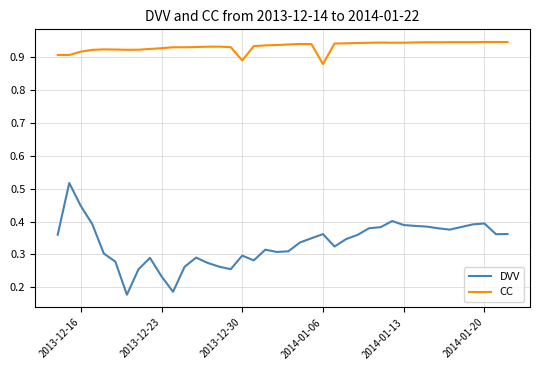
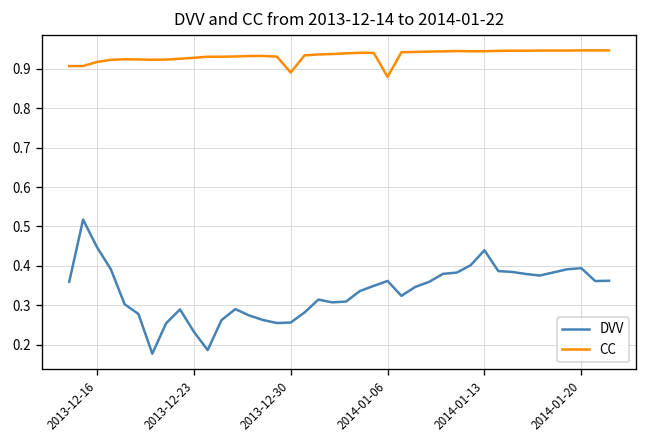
  {
    "DVV": {
      "2013-12-16": 0.45,
      "2013-12-23": 0.23,
-     "2013-12-30": 0.30,
+     "2013-12-30": 0.26,
      "2014-01-06": 0.36,
-     "2014-01-13": 0.39,
+     "2014-01-13": 0.44,
      "2014-01-20": 0.39
    },
    "CC": {
      "2013-12-16": 0.92,
      "2013-12-23": 0.93,
      "2013-12-30": 0.89,
      "2014-01-06": 0.88,
      "2014-01-13": 0.94,
      "2014-01-20": 0.95
    }
  }
